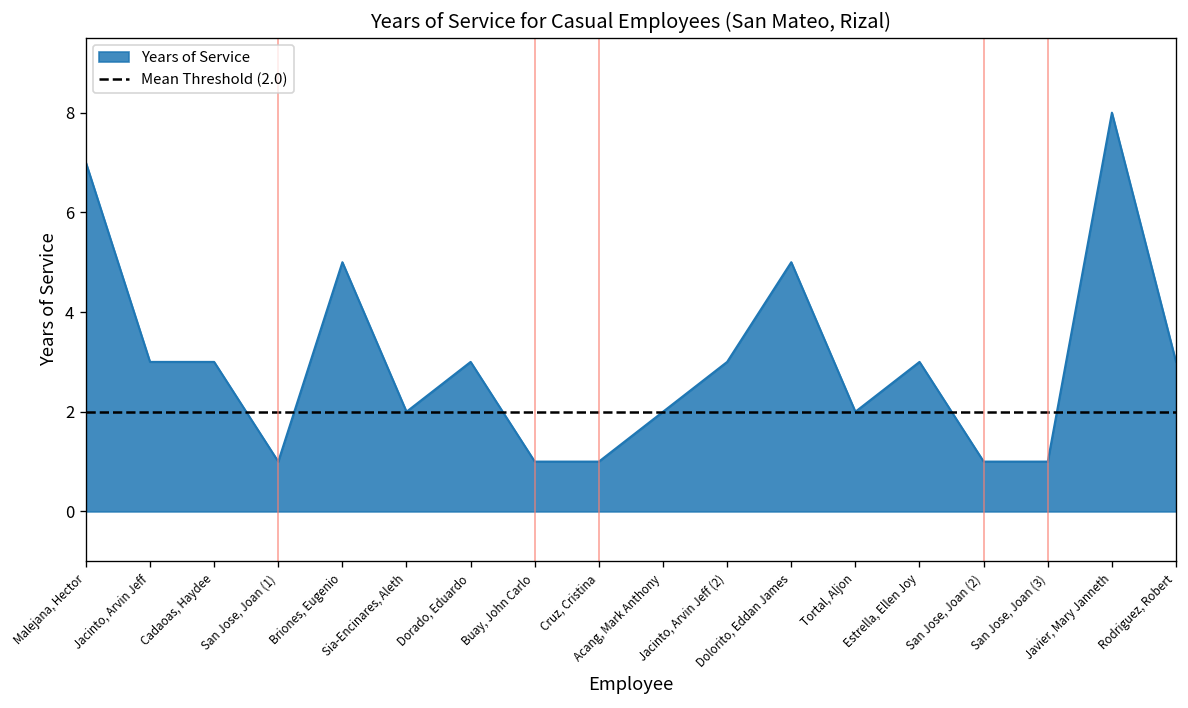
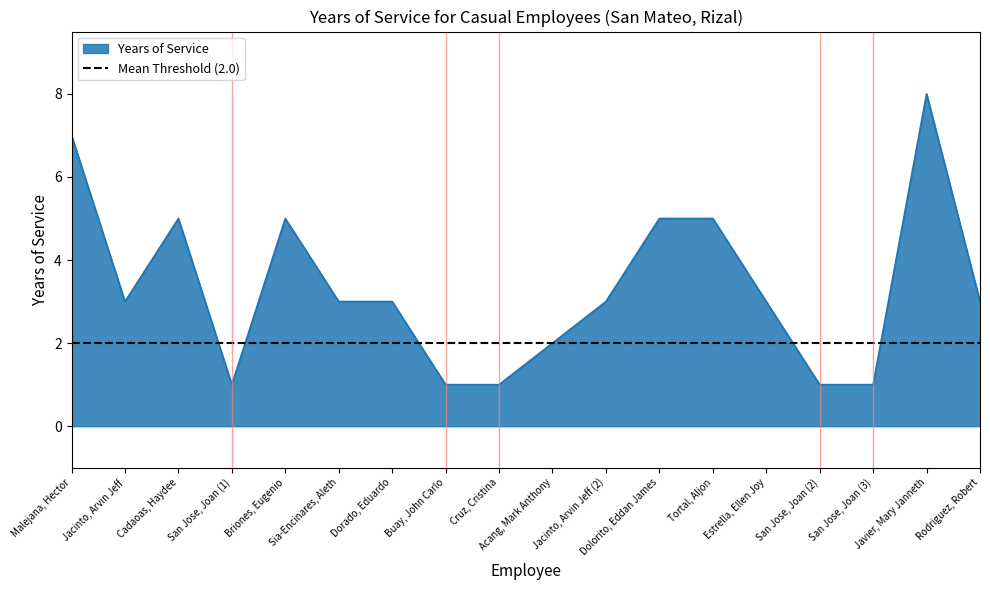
  {
    "Malejana, Hector": 7,
    "Jacinto, Arvin Jeff": 3,
-   "Cadaoas, Haydee": 3,
+   "Cadaoas, Haydee": 5,
    "San Jose, Joan (1)": 1,
    "Briones, Eugenio": 5,
-   "Sia-Encinares, Aleth": 2,
+   "Sia-Encinares, Aleth": 3,
    "Dorado, Eduardo": 3,
    "Buay, John Carlo": 1,
    "Cruz, Cristina": 1,
    "Acang, Mark Anthony": 2,
    "Jacinto, Arvin Jeff (2)": 3,
    "Dolorito, Eddan James": 5,
-   "Tortal, Aljon": 2,
+   "Tortal, Aljon": 5,
    "Estrella, Ellen Joy": 3,
    "San Jose, Joan (2)": 1,
    "San Jose, Joan (3)": 1,
    "Javier, Mary Janneth": 8,
    "Rodriguez, Robert": 3
  }
